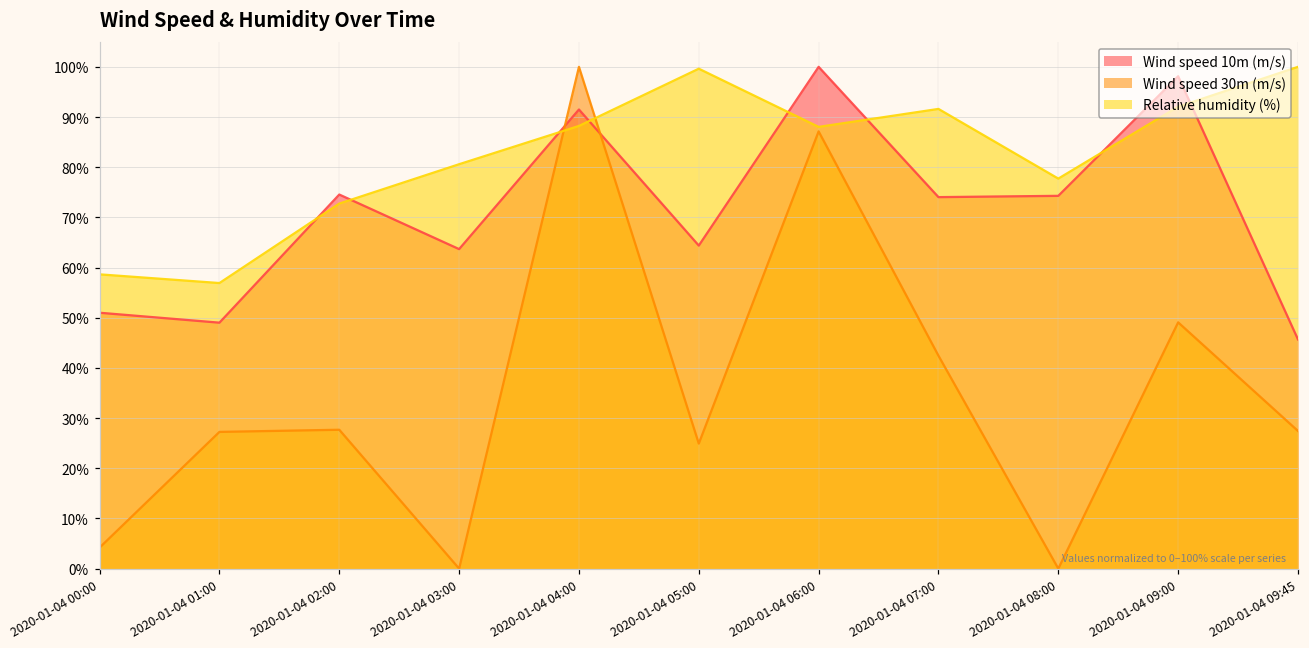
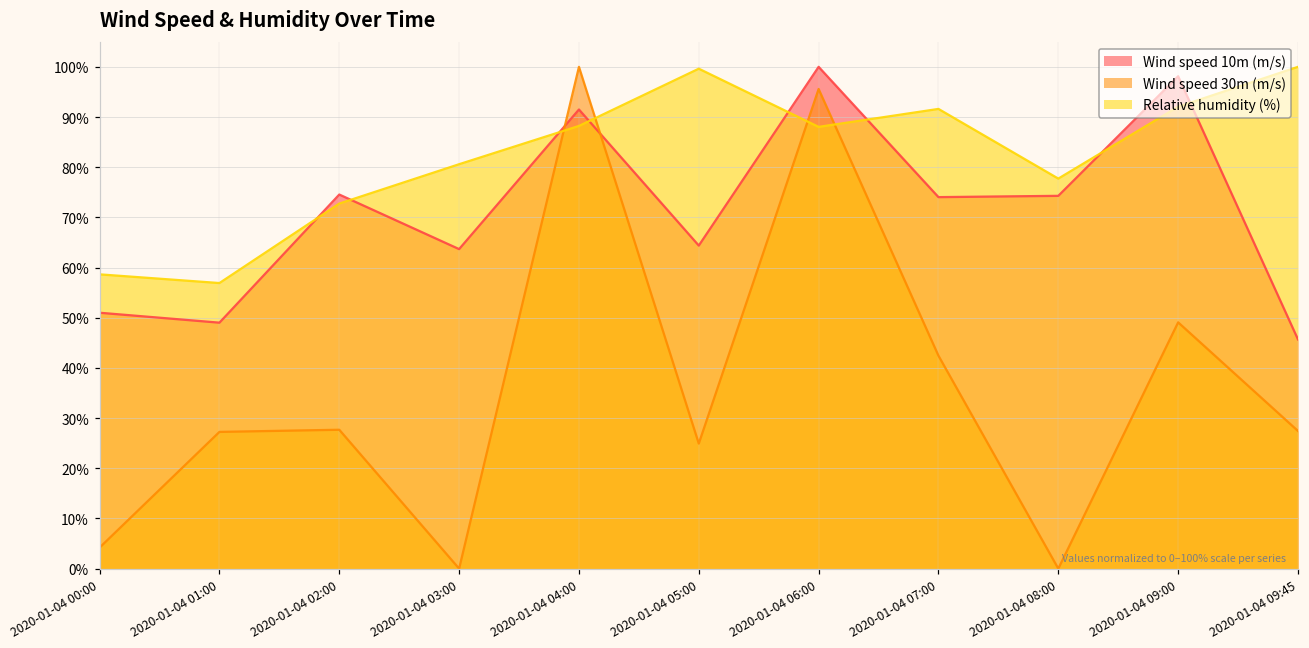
  {
    "Wind speed 10m (m/s)": {
      "2020-01-04 00:00": "51%",
      "2020-01-04 01:00": "49%",
      "2020-01-04 02:00": "75%",
      "2020-01-04 03:00": "64%",
      "2020-01-04 04:00": "92%",
      "2020-01-04 05:00": "64%",
      "2020-01-04 06:00": "100%",
      "2020-01-04 07:00": "74%",
      "2020-01-04 08:00": "74%",
      "2020-01-04 09:45": "46%"
    },
    "Wind speed 30m (m/s)": {
      "2020-01-04 00:00": "4%",
      "2020-01-04 01:00": "27%",
      "2020-01-04 02:00": "28%",
      "2020-01-04 03:00": "0%",
      "2020-01-04 04:00": "100%",
      "2020-01-04 05:00": "25%",
-     "2020-01-04 06:00": "87%",
+     "2020-01-04 06:00": "96%",
      "2020-01-04 07:00": "42%",
      "2020-01-04 09:00": "49%",
      "2020-01-04 09:45": "27%"
    },
    "Relative humidity (%)": {
      "2020-01-04 00:00": "59%",
      "2020-01-04 01:00": "57%",
      "2020-01-04 02:00": "73%",
      "2020-01-04 03:00": "81%",
      "2020-01-04 04:00": "88%",
      "2020-01-04 05:00": "100%",
      "2020-01-04 06:00": "88%",
      "2020-01-04 07:00": "92%",
      "2020-01-04 08:00": "78%",
      "2020-01-04 09:45": "100%"
    }
  }
